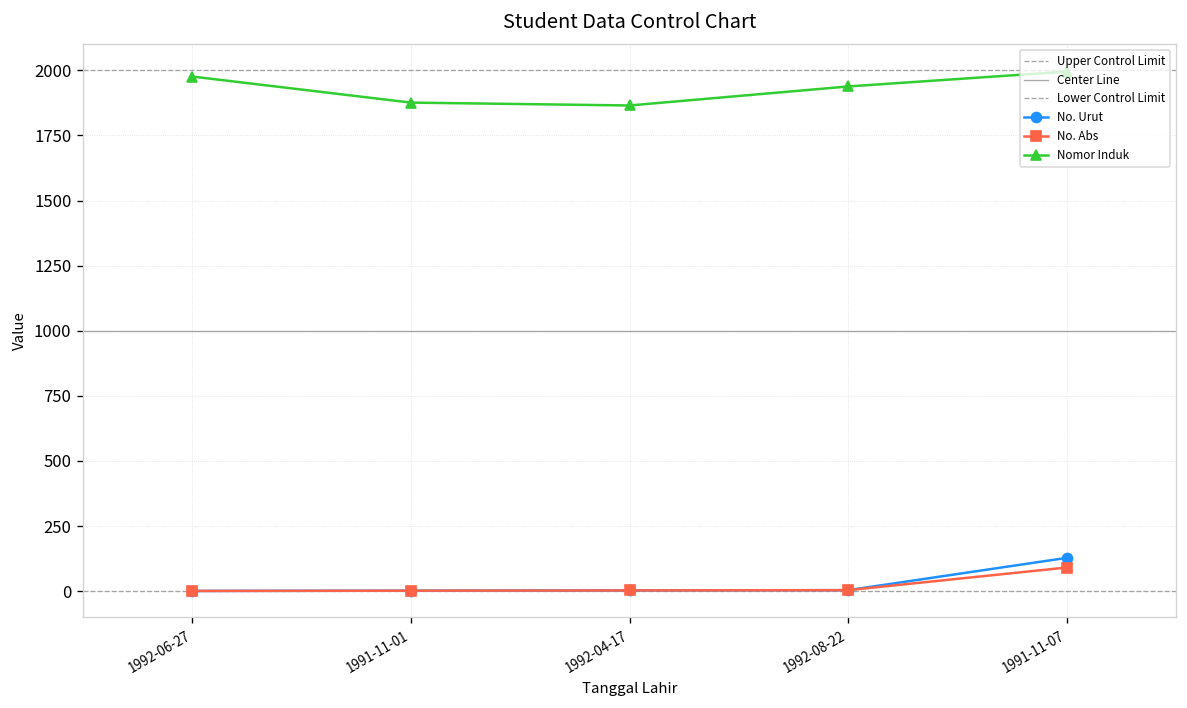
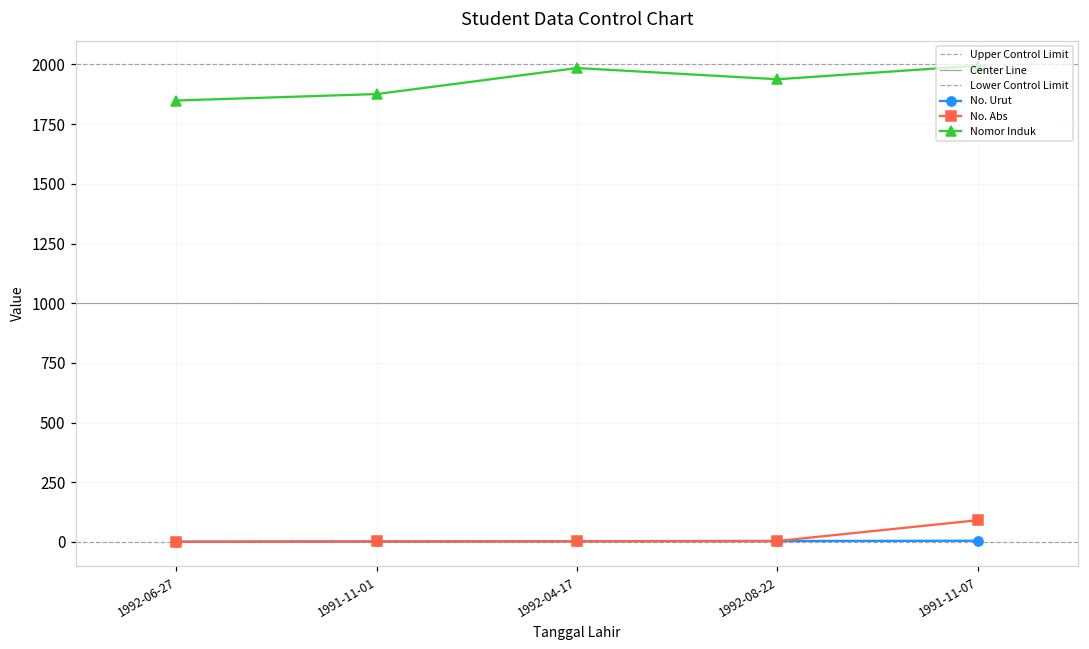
  {
    "No. Urut": {
-     "1991-11-07": 130
+     "1991-11-07": 10
    },
    "No. Abs": {
      "1991-11-07": 90
    },
    "Nomor Induk": {
-     "1992-06-27": 1980,
+     "1992-06-27": 1850,
      "1991-11-01": 1880,
-     "1992-04-17": 1870,
+     "1992-04-17": 1990,
      "1992-08-22": 1940
    }
  }
